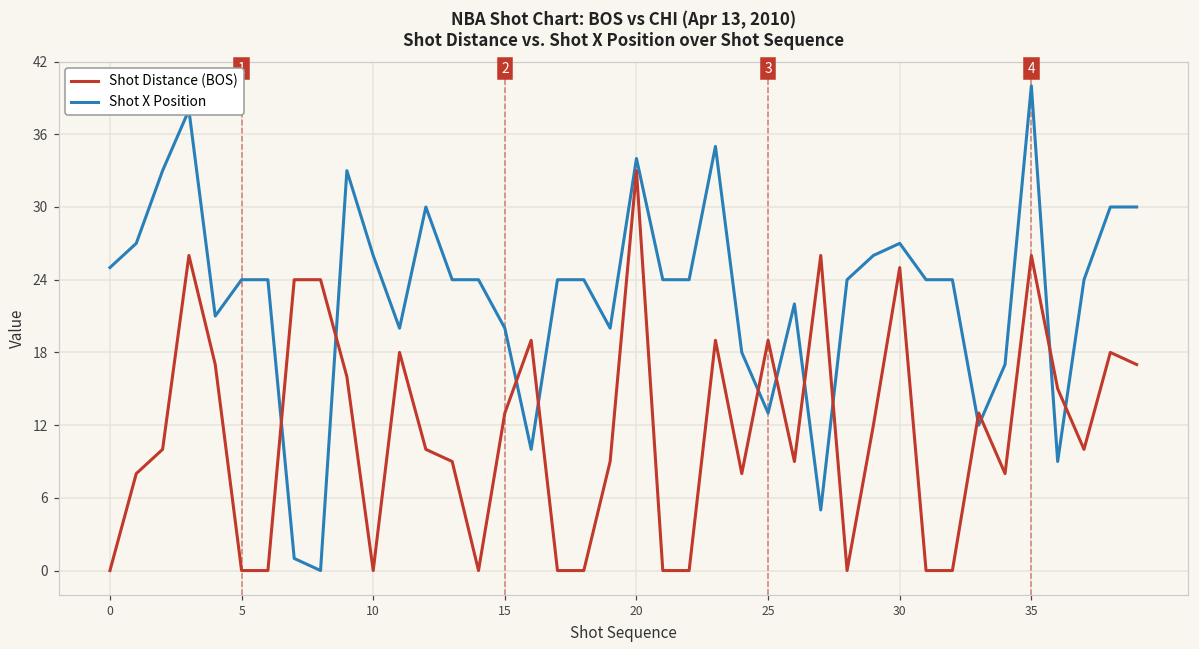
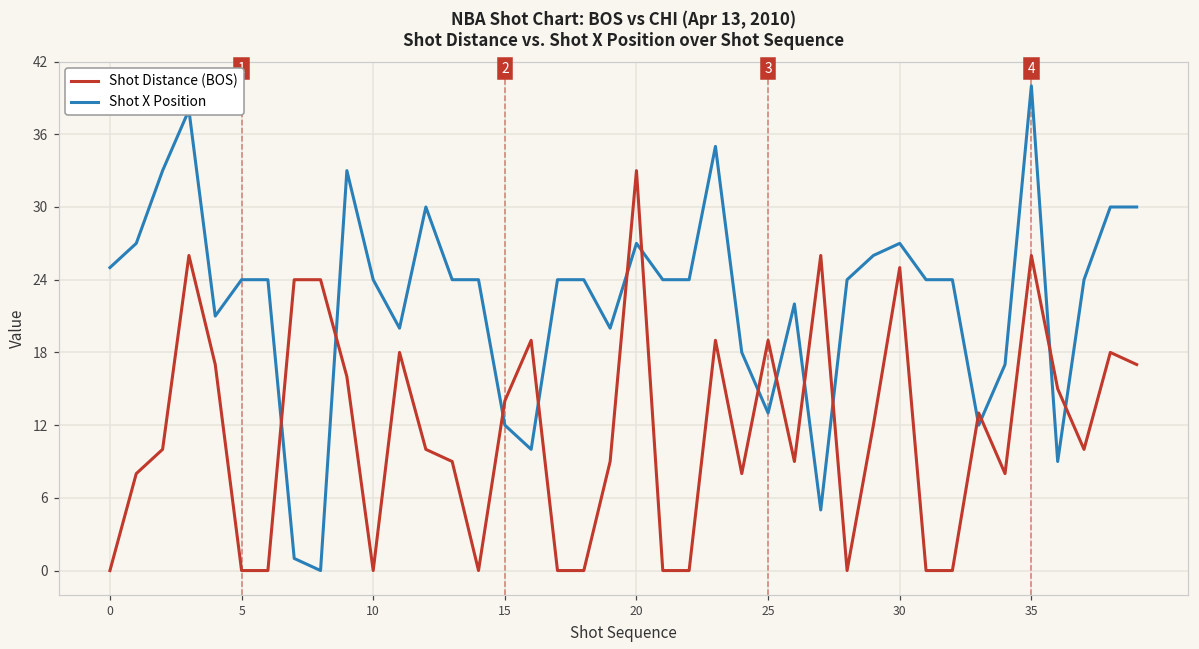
  {
    "Shot Distance (BOS)": {
      "0": 0,
      "5": 0,
      "10": 0,
-     "15": 13,
+     "15": 14,
      "20": 33,
      "25": 19,
      "30": 25,
      "35": 26
    },
    "Shot X Position": {
      "0": 25,
      "5": 24,
-     "10": 26,
-     "15": 20,
-     "20": 34,
+     "10": 24,
+     "15": 12,
+     "20": 27,
      "25": 13,
      "30": 27
    }
  }
